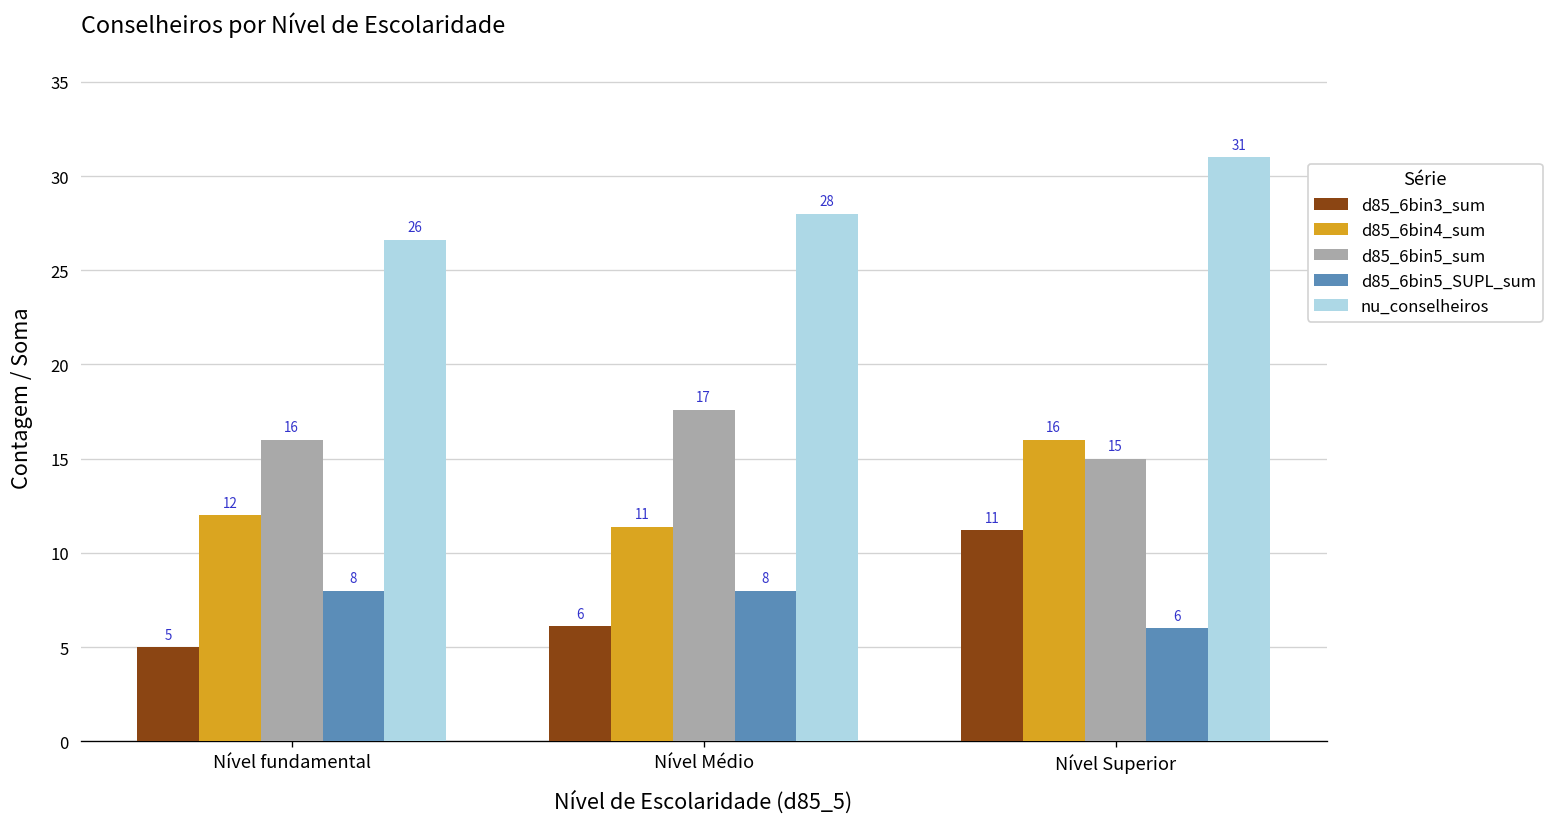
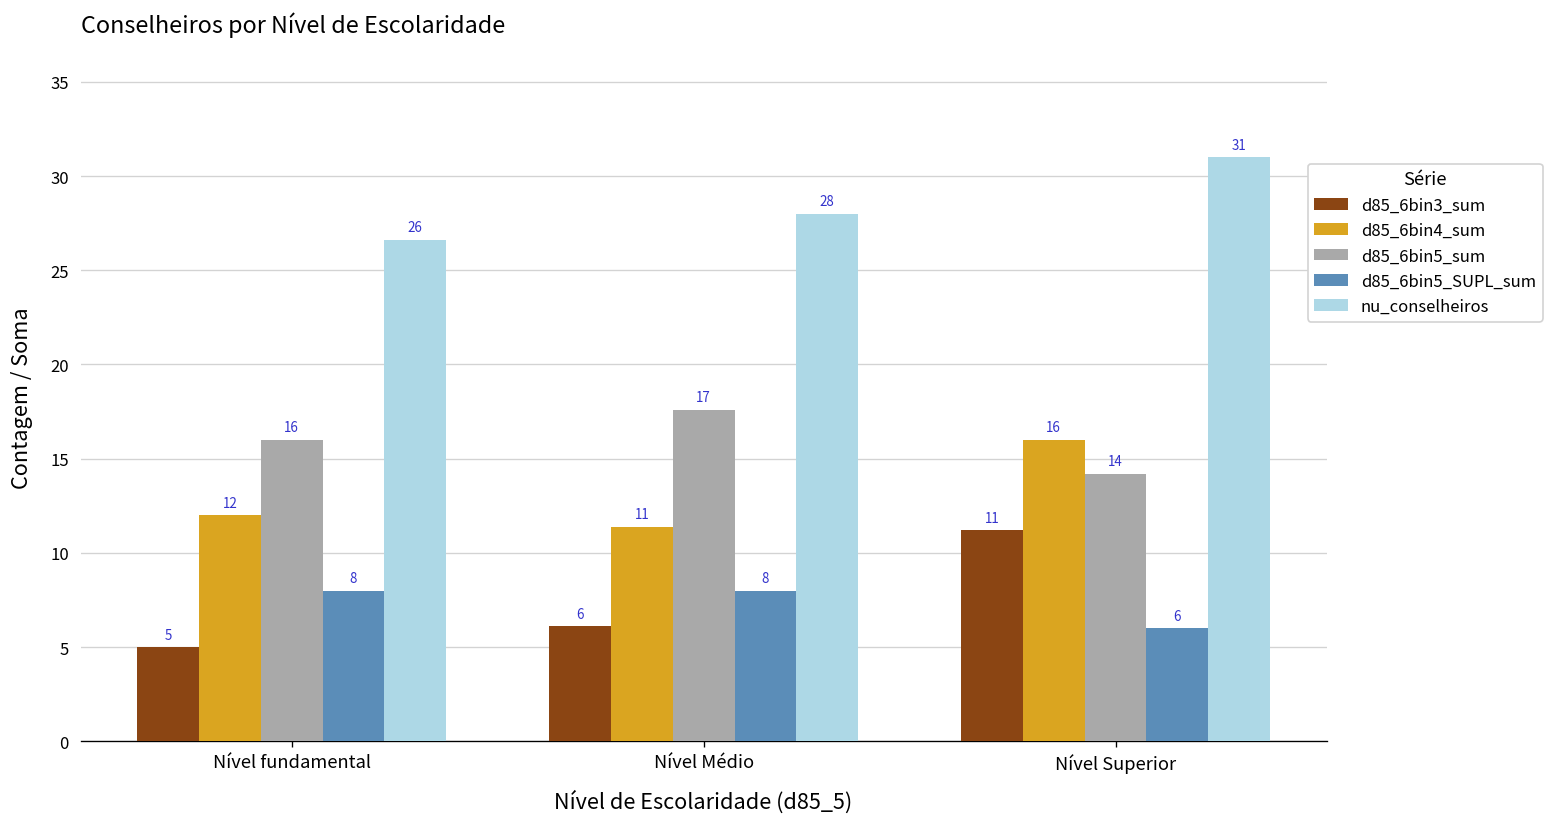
  {
    "d85_6bin3_sum": {
      "Nível fundamental": 5,
      "Nível Médio": 6,
      "Nível Superior": 11
    },
    "d85_6bin4_sum": {
      "Nível fundamental": 12,
      "Nível Médio": 11,
      "Nível Superior": 16
    },
    "d85_6bin5_sum": {
      "Nível fundamental": 16,
-     "Nível Superior": 15
+     "Nível Superior": 14
    },
    "d85_6bin5_SUPL_sum": {
      "Nível fundamental": 8,
      "Nível Médio": 8,
      "Nível Superior": 6
    },
    "nu_conselheiros": {
      "Nível Médio": 28,
      "Nível Superior": 31
    }
  }
